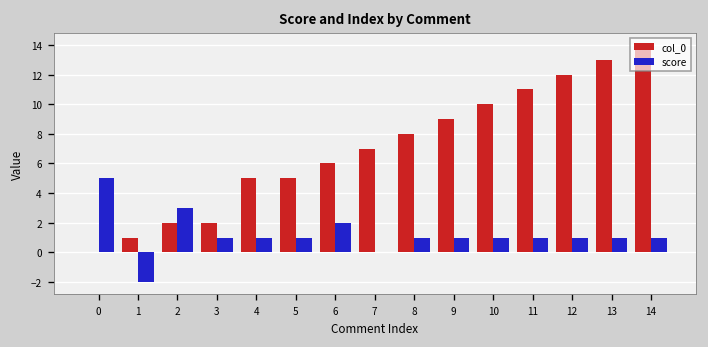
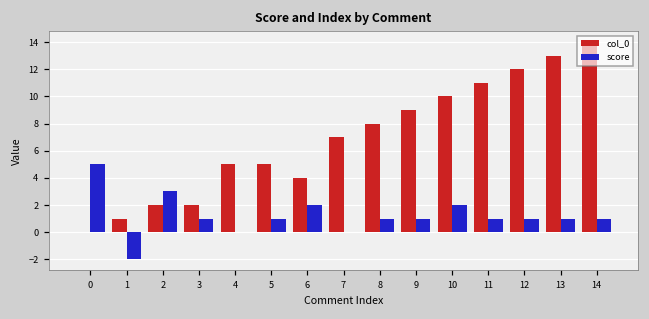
  {
    "col_0": {
      "0": 0,
      "1": 1,
      "2": 2,
      "3": 2,
      "4": 5,
      "5": 5,
-     "6": 6,
+     "6": 4,
      "7": 7,
      "8": 8,
      "9": 9,
      "10": 10,
      "11": 11,
      "12": 12,
      "13": 13
    },
    "score": {
      "0": 5,
      "1": -2,
      "2": 3,
      "3": 1,
-     "4": 1,
+     "4": 0,
      "5": 1,
      "6": 2,
      "7": 0,
      "8": 1,
      "9": 1,
-     "10": 1,
+     "10": 2,
      "11": 1,
      "12": 1,
      "13": 1,
      "14": 1
    }
  }
